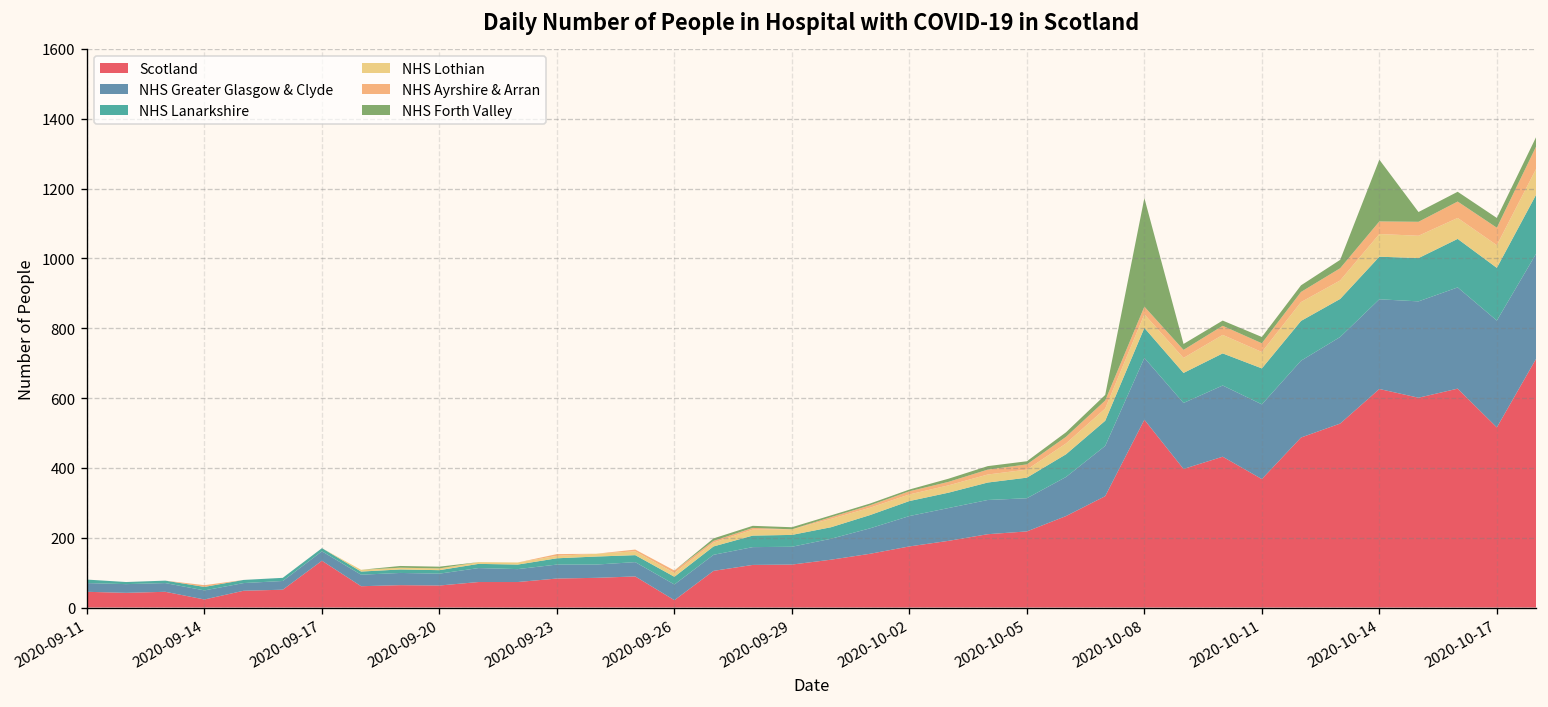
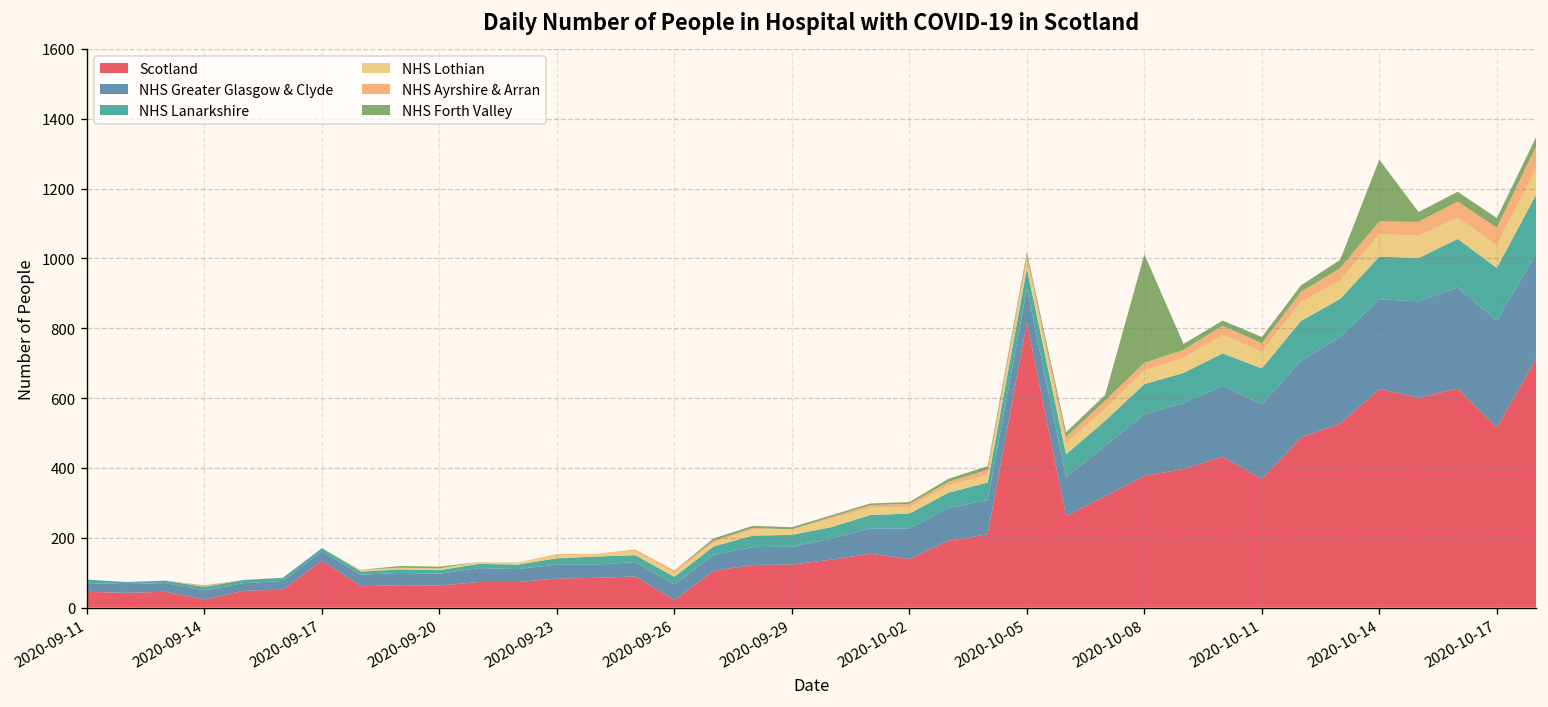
  {
    "Scotland": {
      "2020-09-11": 50,
      "2020-09-14": 20,
      "2020-09-17": 130,
      "2020-09-20": 60,
      "2020-09-23": 80,
      "2020-09-26": 20,
      "2020-09-29": 120,
-     "2020-10-02": 180,
-     "2020-10-05": 220,
-     "2020-10-08": 540,
+     "2020-10-02": 140,
+     "2020-10-05": 820,
+     "2020-10-08": 380,
      "2020-10-11": 370,
      "2020-10-14": 630,
      "2020-10-17": 520
    },
    "NHS Forth Valley": {
      "2020-10-05": 10,
      "2020-10-08": 310,
      "2020-10-11": 20,
      "2020-10-14": 180,
      "2020-10-17": 30
    }
  }
